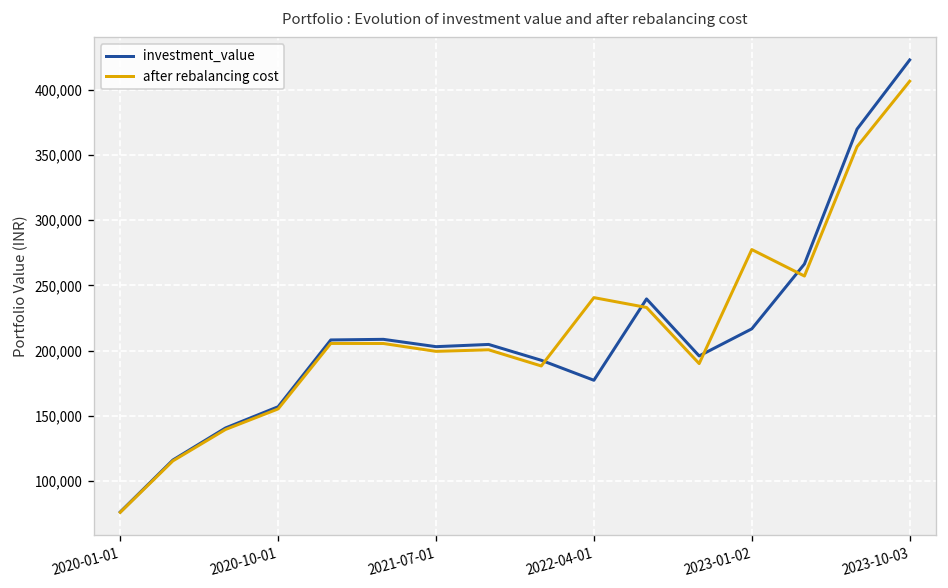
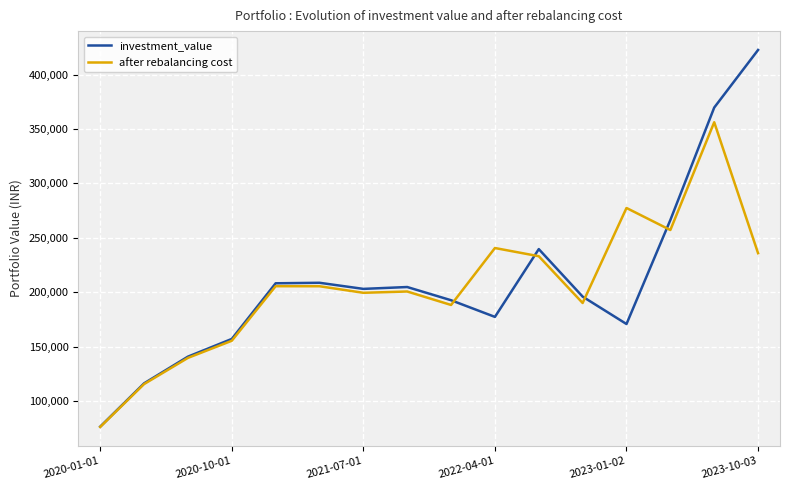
  {
    "investment_value": {
      "2021-07-01": "203,000",
      "2022-04-01": "177,000",
-     "2023-01-02": "217,000",
+     "2023-01-02": "171,000",
      "2023-10-03": "423,000"
    },
    "after rebalancing cost": {
      "2021-07-01": "199,000",
      "2022-04-01": "241,000",
      "2023-01-02": "277,000",
-     "2023-10-03": "406,000"
+     "2023-10-03": "236,000"
    }
  }
